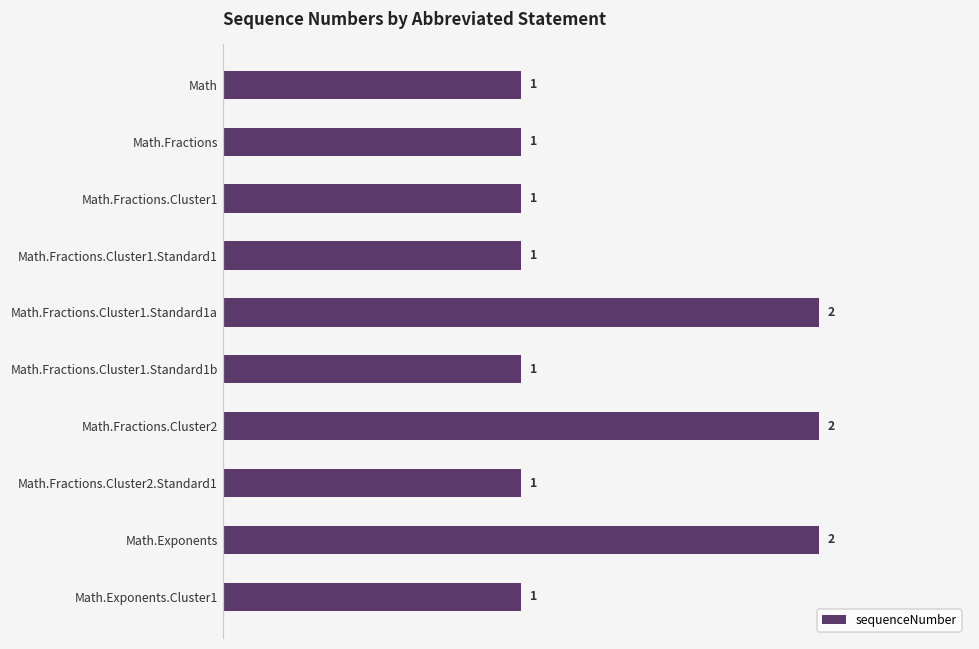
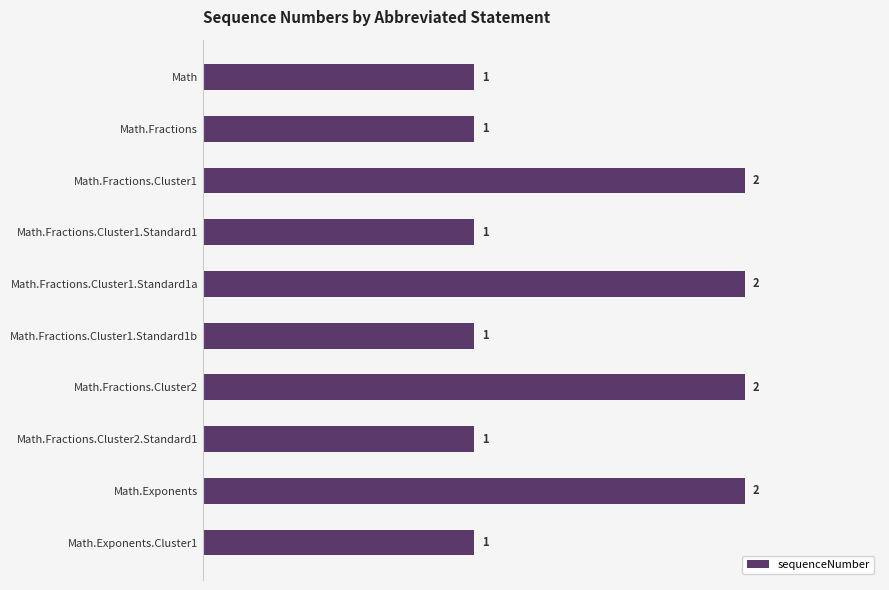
  {
    "Math": 1,
    "Math.Fractions": 1,
-   "Math.Fractions.Cluster1": 1,
+   "Math.Fractions.Cluster1": 2,
    "Math.Fractions.Cluster1.Standard1": 1,
    "Math.Fractions.Cluster1.Standard1a": 2,
    "Math.Fractions.Cluster1.Standard1b": 1,
    "Math.Fractions.Cluster2": 2,
    "Math.Fractions.Cluster2.Standard1": 1,
    "Math.Exponents": 2,
    "Math.Exponents.Cluster1": 1
  }
